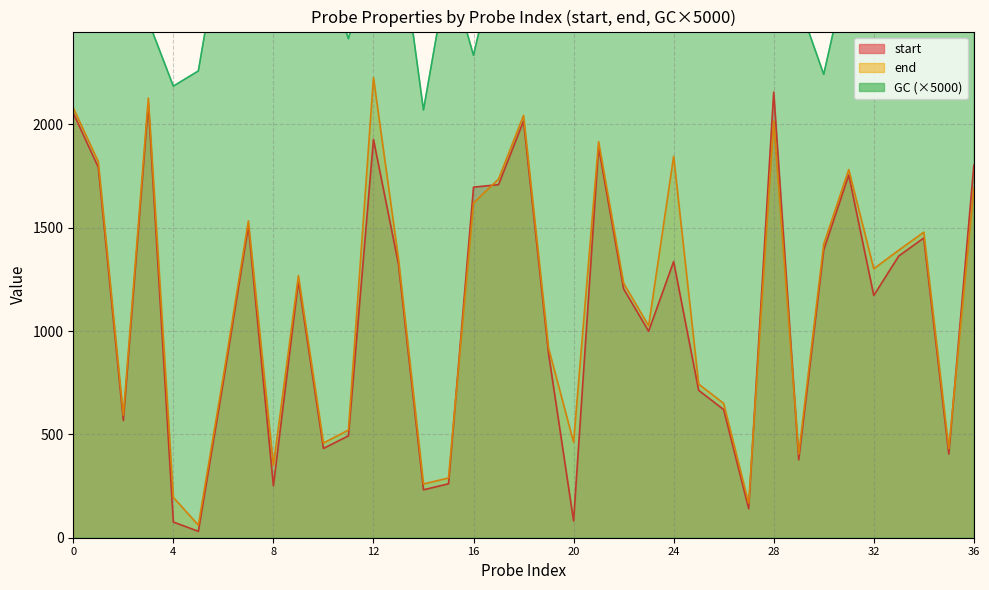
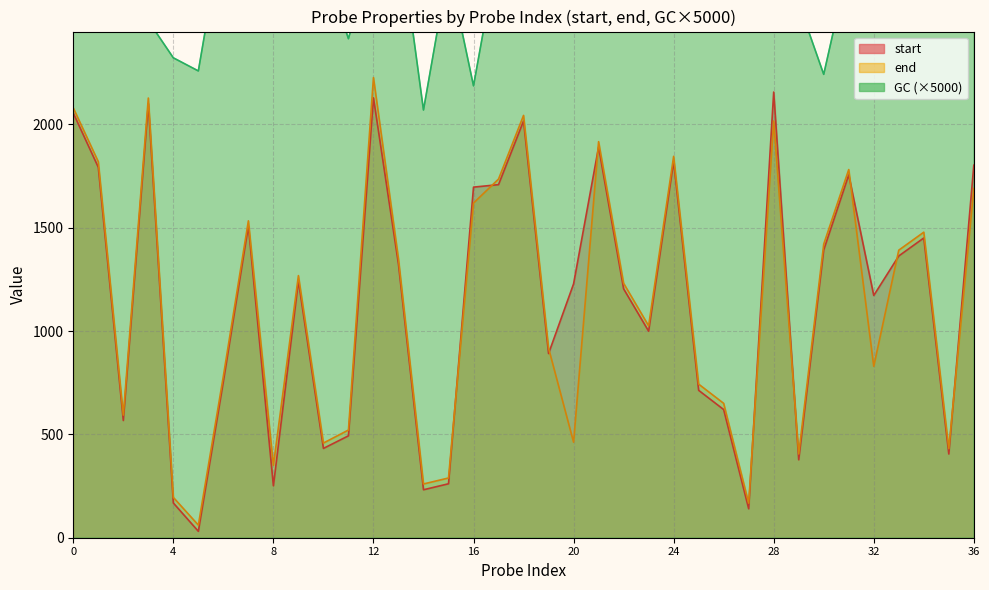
  {
    "start": {
      "0": 2050,
-     "4": 80,
+     "4": 170,
      "8": 250,
-     "12": 1930,
+     "12": 2130,
      "16": 1700,
-     "20": 80,
-     "24": 1340,
+     "20": 1230,
+     "24": 1820,
      "28": 2160,
      "32": 1170,
      "36": 1800
    },
    "end": {
      "0": 2080,
      "4": 200,
      "8": 350,
      "12": 2230,
      "16": 1620,
      "20": 460,
      "24": 1850,
      "28": 2020,
-     "32": 1300,
+     "32": 830,
      "36": 1690
    },
    "GC (×5000)": {
-     "4": 2180,
-     "16": 2330
+     "4": 2320,
+     "16": 2190
    }
  }
